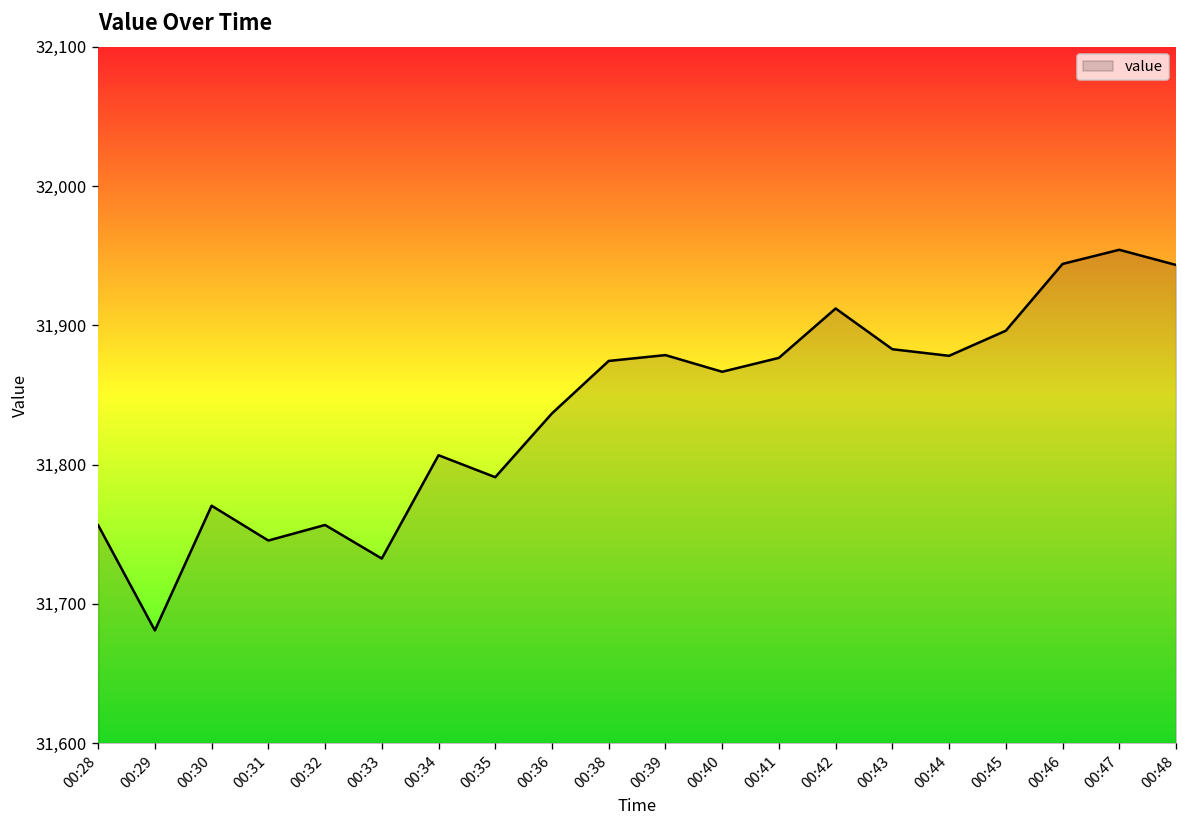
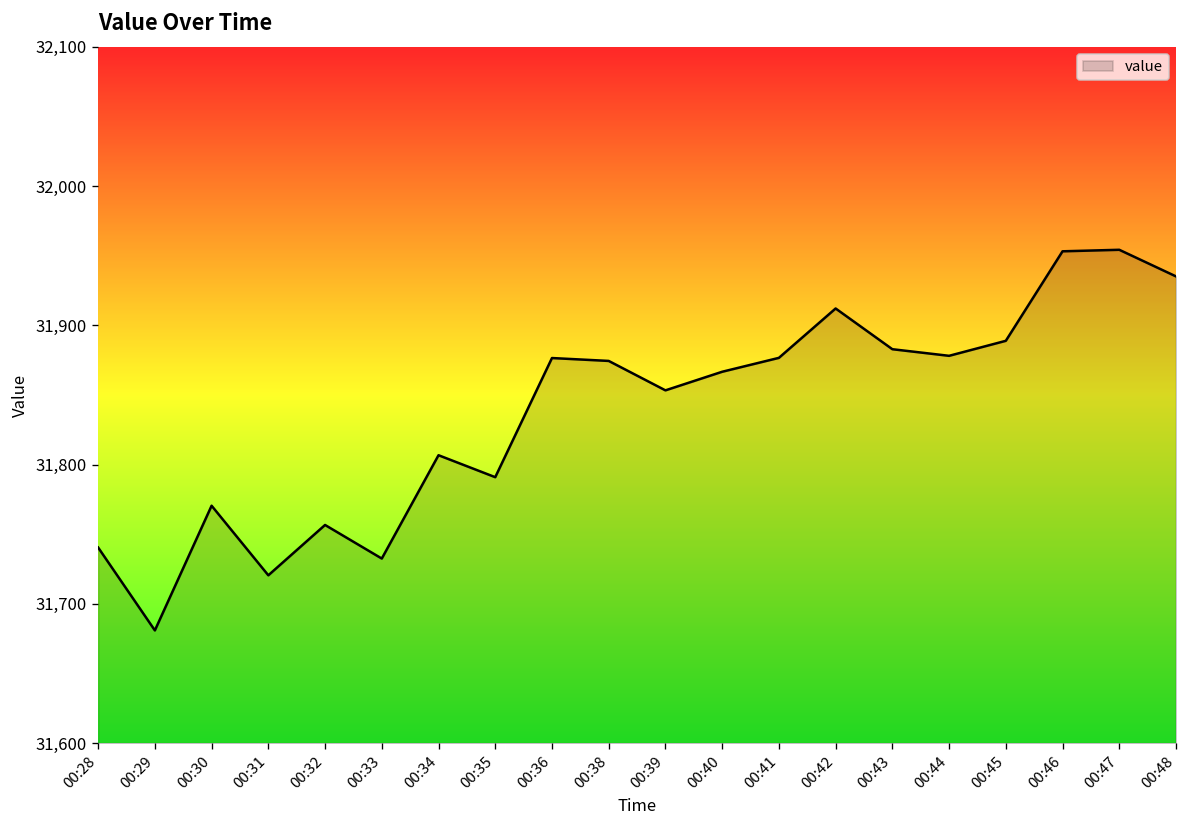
  {
-   "00:28": "31,757",
+   "00:28": "31,740",
    "00:29": "31,681",
    "00:30": "31,770",
-   "00:31": "31,745",
+   "00:31": "31,721",
    "00:32": "31,757",
    "00:33": "31,733",
    "00:34": "31,807",
    "00:35": "31,791",
-   "00:36": "31,837",
+   "00:36": "31,876",
    "00:38": "31,874",
-   "00:39": "31,879",
+   "00:39": "31,853",
    "00:40": "31,867",
    "00:41": "31,877",
    "00:42": "31,912",
    "00:43": "31,883",
    "00:44": "31,878",
-   "00:45": "31,896",
-   "00:46": "31,944",
+   "00:45": "31,889",
+   "00:46": "31,953",
    "00:47": "31,954",
-   "00:48": "31,943"
+   "00:48": "31,935"
  }
